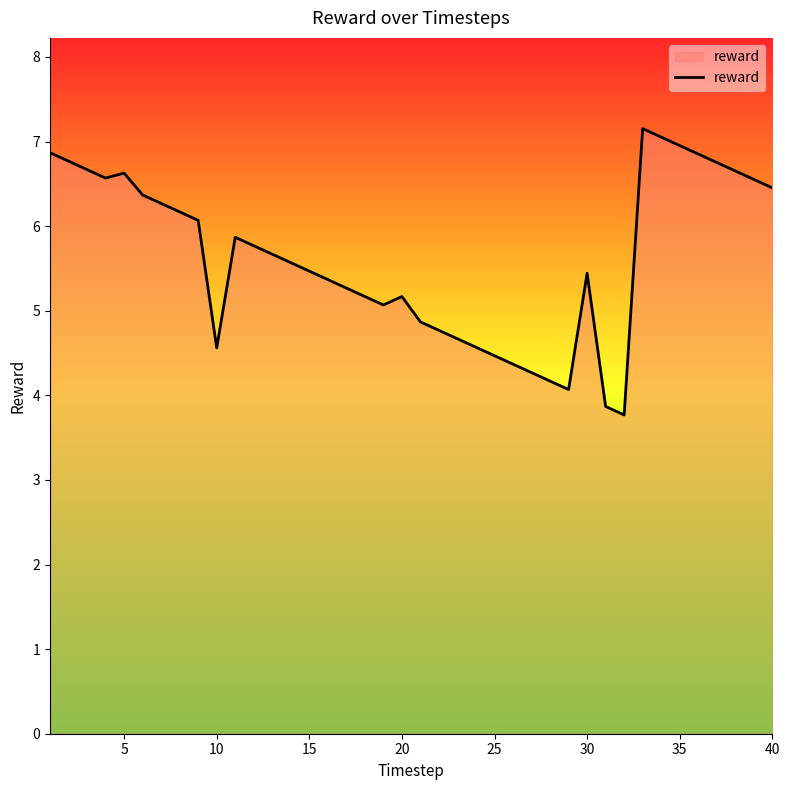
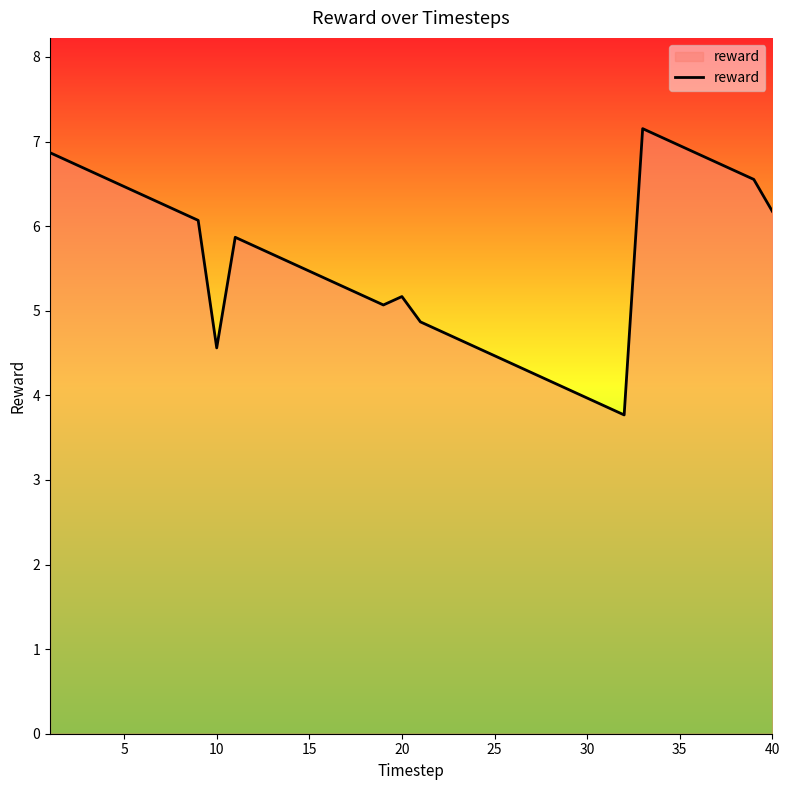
  {
-   "5": 6.6,
+   "5": 6.5,
    "10": 4.6,
    "15": 5.5,
    "20": 5.2,
    "25": 4.5,
-   "30": 5.4,
+   "30": 4.0,
    "35": 7.0,
-   "40": 6.5
+   "40": 6.2
  }
